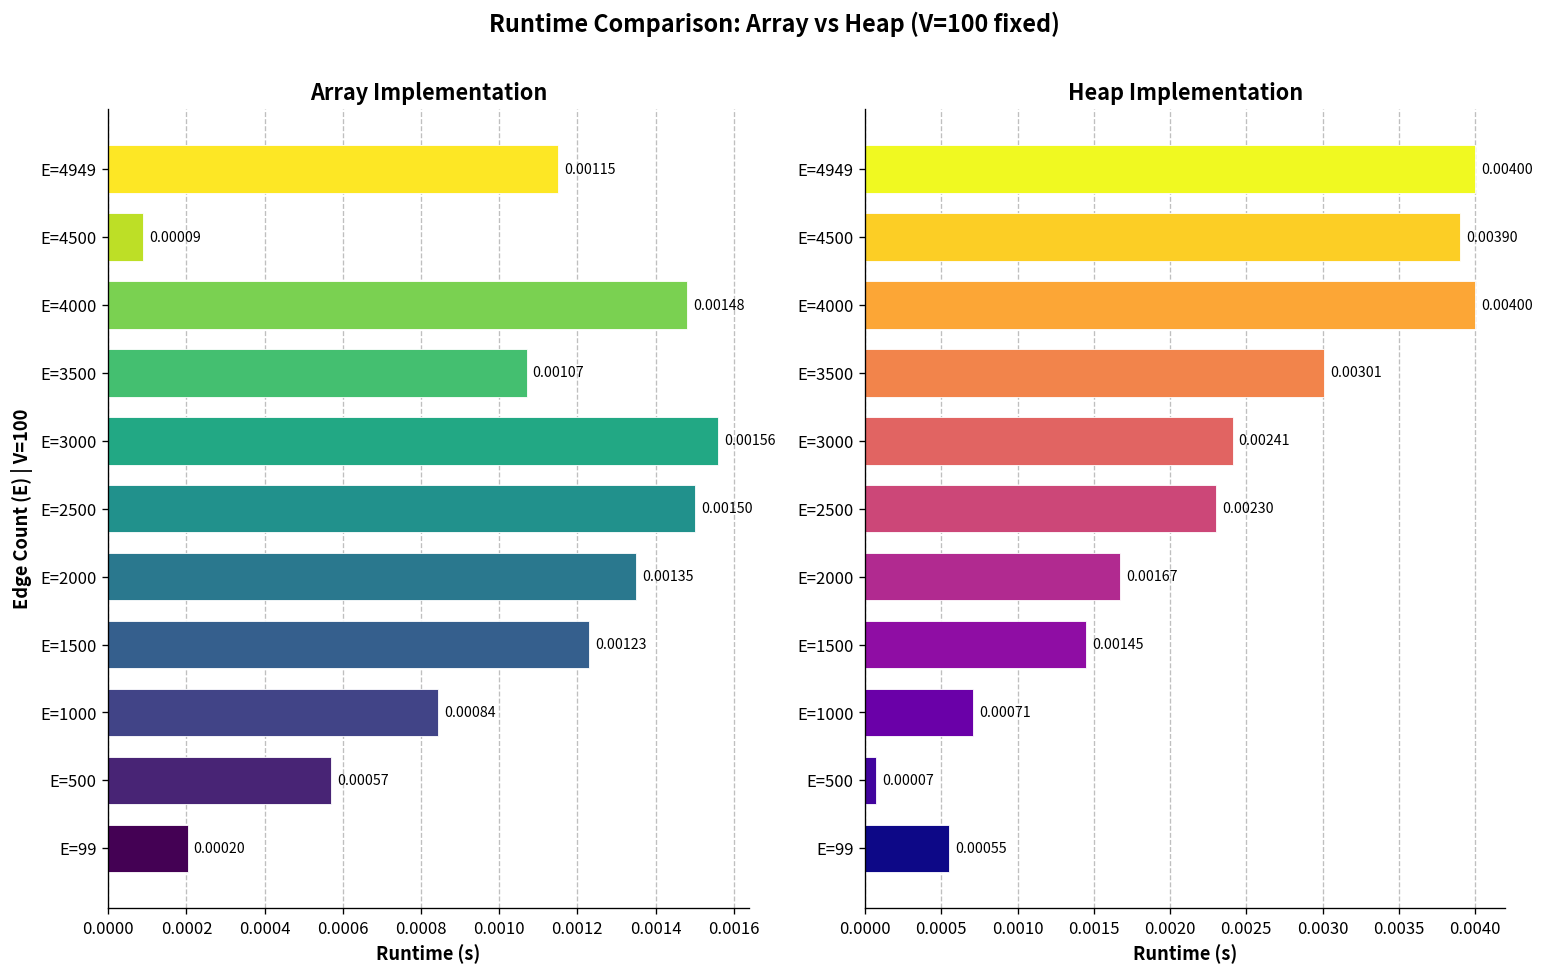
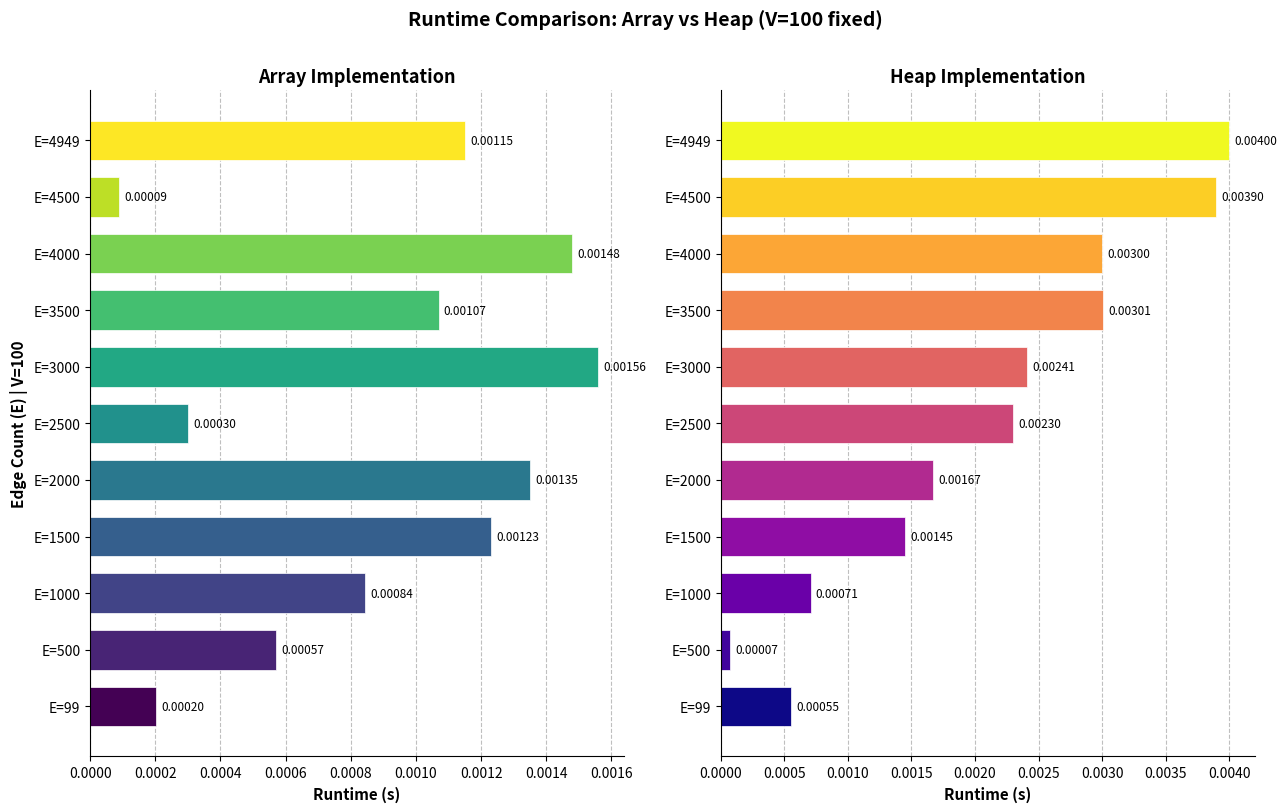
  {
    "Array Implementation": {
      "E=4949": 0.00115,
      "E=4500": 0.00009,
      "E=4000": 0.00148,
      "E=3500": 0.00107,
      "E=3000": 0.00156,
-     "E=2500": 0.00150,
+     "E=2500": 0.00030,
      "E=2000": 0.00135,
      "E=1500": 0.00123,
      "E=1000": 0.00084,
      "E=500": 0.00057,
      "E=99": 0.00020
    },
    "Heap Implementation": {
      "E=4949": 0.00400,
      "E=4500": 0.00390,
-     "E=4000": 0.00400,
+     "E=4000": 0.00300,
      "E=3500": 0.00301,
      "E=3000": 0.00241,
      "E=2500": 0.00230,
      "E=2000": 0.00167,
      "E=1500": 0.00145,
      "E=1000": 0.00071,
      "E=500": 0.00007,
      "E=99": 0.00055
    }
  }
